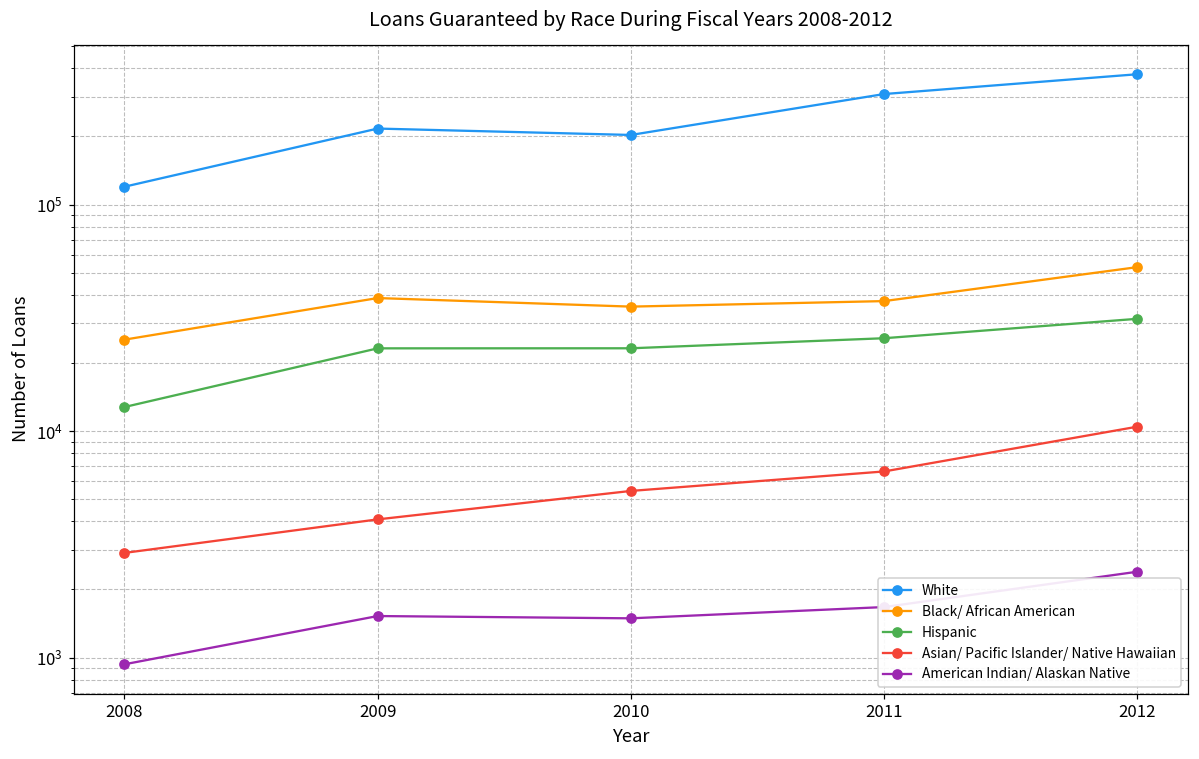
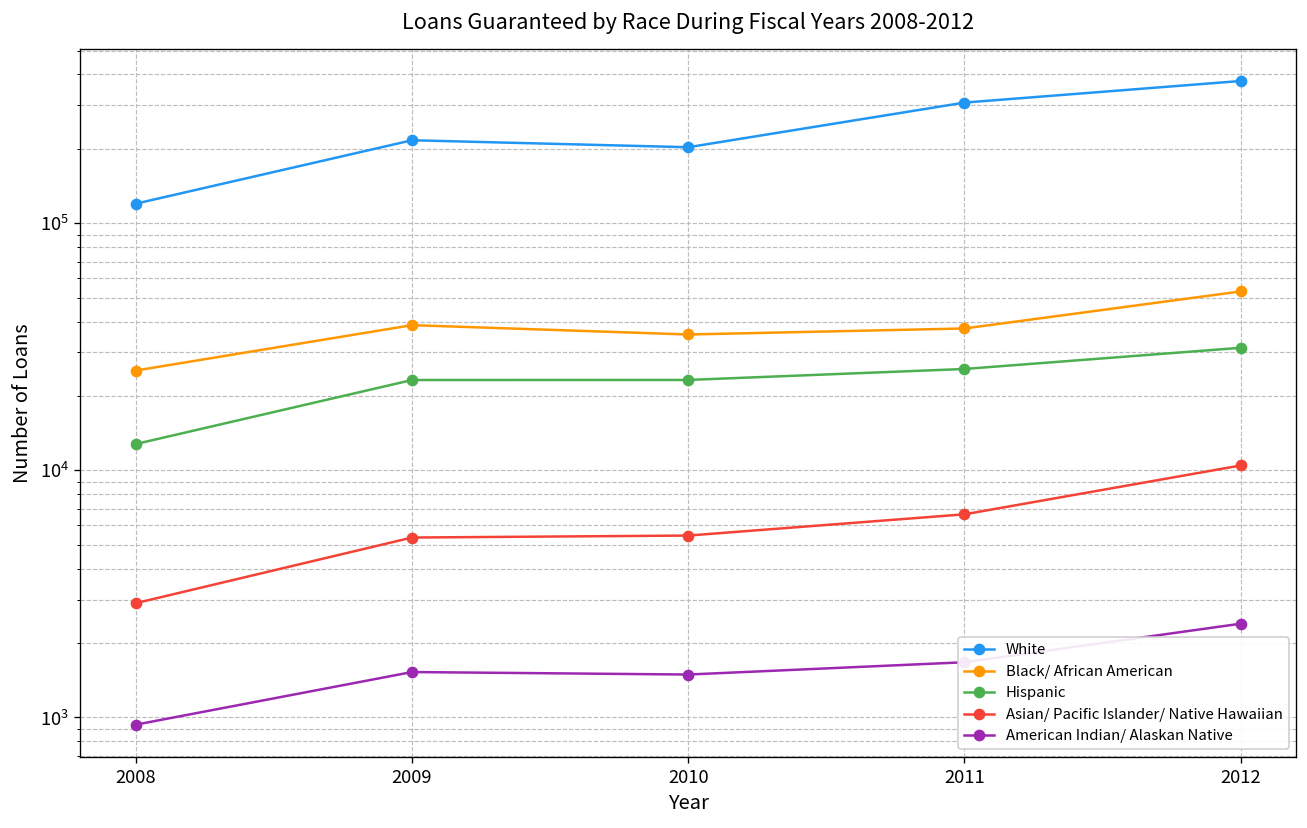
  {
    "White": {
      "2008": 120000,
      "2009": 220000,
      "2010": 200000,
      "2011": 310000,
      "2012": 380000
    },
    "Black/ African American": {
      "2008": 25000,
      "2009": 39000,
      "2010": 35000,
      "2011": 38000,
      "2012": 53000
    },
    "Hispanic": {
      "2008": 13000,
      "2009": 23000,
      "2010": 23000,
      "2011": 26000,
      "2012": 31000
    },
    "Asian/ Pacific Islander/ Native Hawaiian": {
      "2008": 2900,
-     "2009": 4100,
+     "2009": 5300,
      "2010": 5400,
      "2011": 6600,
      "2012": 10000
    },
    "American Indian/ Alaskan Native": {
      "2008": 900,
      "2009": 1500,
      "2010": 1500,
      "2012": 2400
    }
  }
